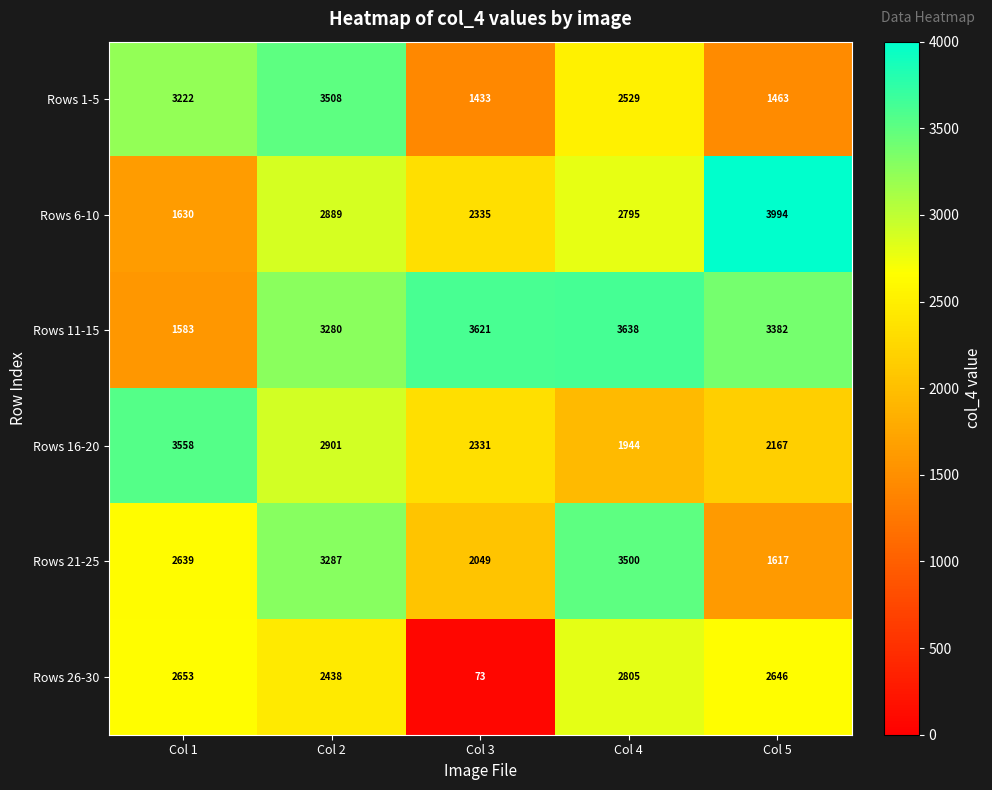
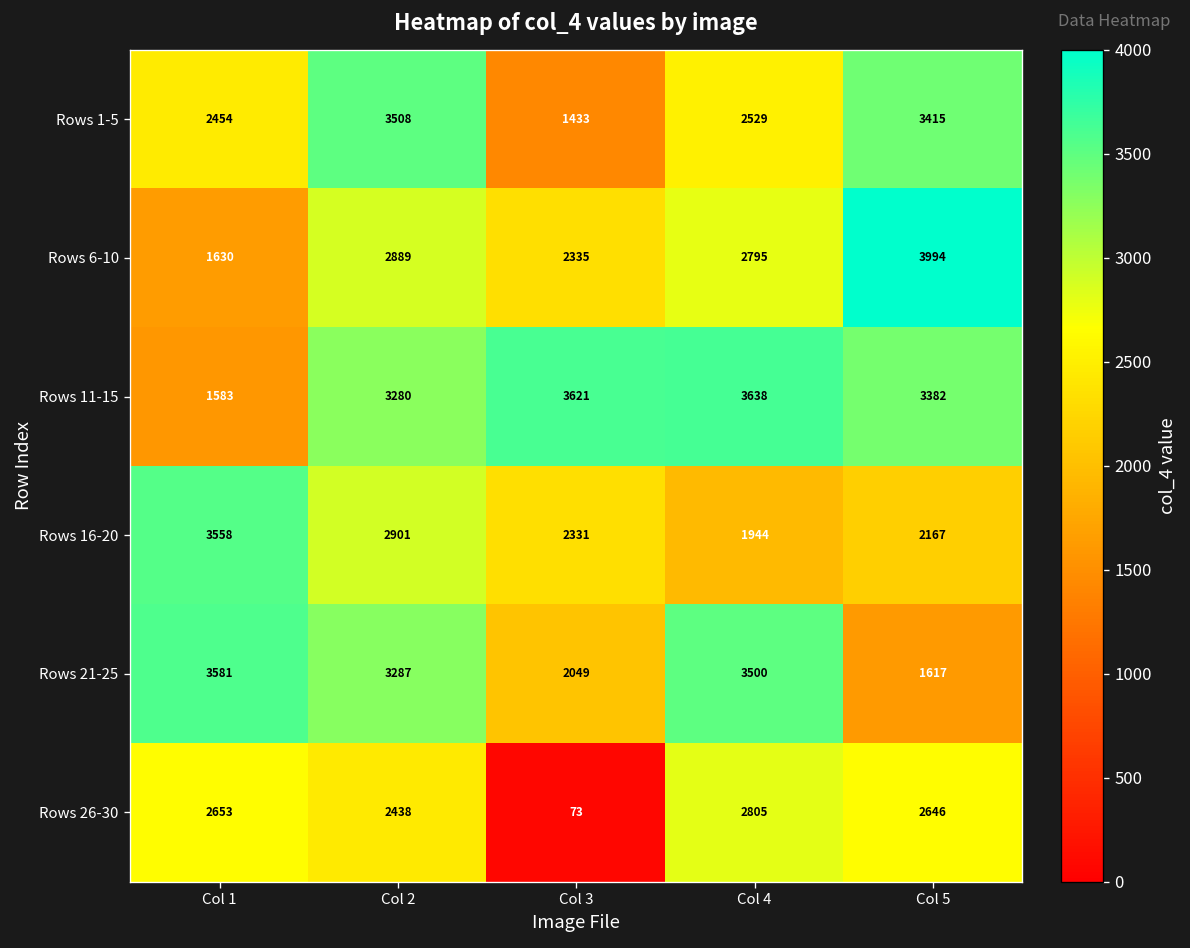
  {
    "Rows 1-5": {
-     "Col 1": 3222,
+     "Col 1": 2454,
      "Col 2": 3508,
      "Col 3": 1433,
      "Col 4": 2529,
-     "Col 5": 1463
+     "Col 5": 3415
    },
    "Rows 6-10": {
      "Col 1": 1630,
      "Col 2": 2889,
      "Col 3": 2335,
      "Col 4": 2795,
      "Col 5": 3994
    },
    "Rows 11-15": {
      "Col 1": 1583,
      "Col 2": 3280,
      "Col 3": 3621,
      "Col 4": 3638,
      "Col 5": 3382
    },
    "Rows 16-20": {
      "Col 1": 3558,
      "Col 2": 2901,
      "Col 3": 2331,
      "Col 4": 1944,
      "Col 5": 2167
    },
    "Rows 21-25": {
-     "Col 1": 2639,
+     "Col 1": 3581,
      "Col 2": 3287,
      "Col 3": 2049,
      "Col 4": 3500,
      "Col 5": 1617
    },
    "Rows 26-30": {
      "Col 1": 2653,
      "Col 2": 2438,
      "Col 3": 73,
      "Col 4": 2805,
      "Col 5": 2646
    }
  }
